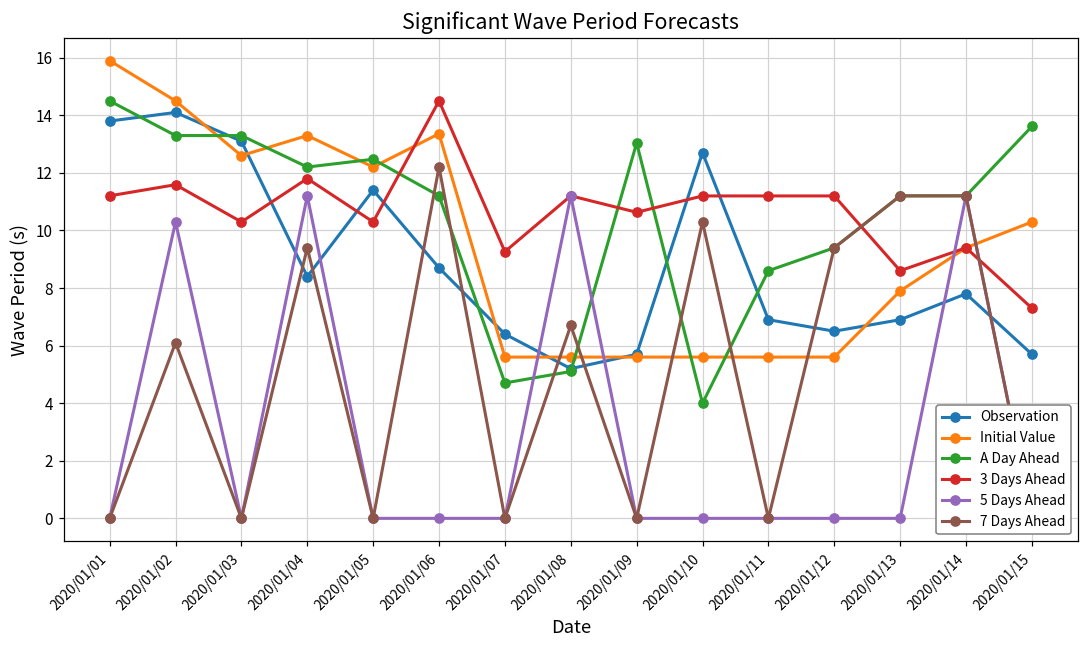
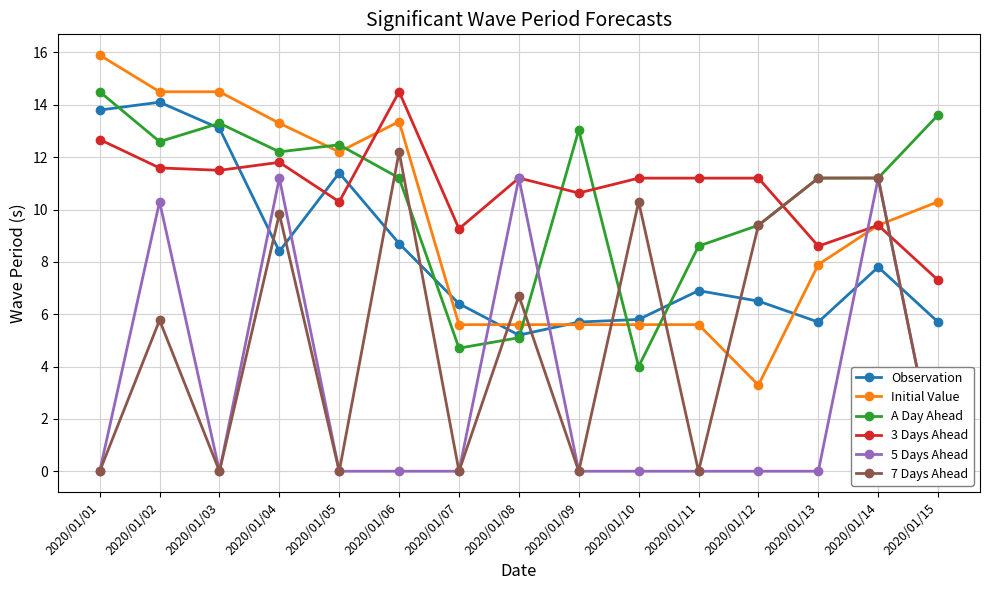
  {
    "Observation": {
      "2020/01/01": 13.8,
      "2020/01/02": 14.1,
      "2020/01/03": 13.1,
      "2020/01/04": 8.4,
      "2020/01/05": 11.4,
      "2020/01/06": 8.7,
      "2020/01/07": 6.4,
      "2020/01/08": 5.2,
-     "2020/01/10": 12.7,
+     "2020/01/10": 5.8,
      "2020/01/11": 6.9,
      "2020/01/12": 6.5,
-     "2020/01/13": 6.9,
+     "2020/01/13": 5.7,
      "2020/01/14": 7.8,
      "2020/01/15": 5.7
    },
    "Initial Value": {
      "2020/01/01": 15.9,
      "2020/01/02": 14.5,
-     "2020/01/03": 12.6,
+     "2020/01/03": 14.5,
      "2020/01/04": 13.3,
      "2020/01/05": 12.2,
      "2020/01/06": 13.4,
      "2020/01/07": 5.6,
      "2020/01/08": 5.6,
      "2020/01/10": 5.6,
      "2020/01/11": 5.6,
-     "2020/01/12": 5.6,
+     "2020/01/12": 3.3,
      "2020/01/13": 7.9,
      "2020/01/15": 10.3
    },
    "A Day Ahead": {
      "2020/01/01": 14.5,
-     "2020/01/02": 13.3,
+     "2020/01/02": 12.6,
      "2020/01/03": 13.3,
      "2020/01/04": 12.2,
      "2020/01/05": 12.5,
      "2020/01/06": 11.2,
      "2020/01/07": 4.7,
      "2020/01/08": 5.1,
      "2020/01/09": 13.0,
      "2020/01/10": 4.0,
      "2020/01/11": 8.6,
      "2020/01/15": 13.6
    },
    "3 Days Ahead": {
-     "2020/01/01": 11.2,
+     "2020/01/01": 12.7,
      "2020/01/02": 11.6,
-     "2020/01/03": 10.3,
+     "2020/01/03": 11.5,
      "2020/01/04": 11.8,
      "2020/01/05": 10.3,
      "2020/01/06": 14.5,
      "2020/01/07": 9.3,
      "2020/01/09": 10.6,
      "2020/01/10": 11.2,
      "2020/01/11": 11.2,
      "2020/01/12": 11.2,
      "2020/01/13": 8.6,
      "2020/01/15": 7.3
    },
    "5 Days Ahead": {
      "2020/01/02": 10.3,
      "2020/01/04": 11.2,
      "2020/01/06": 0.0,
      "2020/01/10": 0.0,
      "2020/01/12": 0.0,
      "2020/01/13": 0.0
    },
    "7 Days Ahead": {
-     "2020/01/02": 6.1,
-     "2020/01/04": 9.4,
+     "2020/01/02": 5.8,
+     "2020/01/04": 9.8,
      "2020/01/06": 12.2,
      "2020/01/08": 6.7,
      "2020/01/10": 10.3
    }
  }
